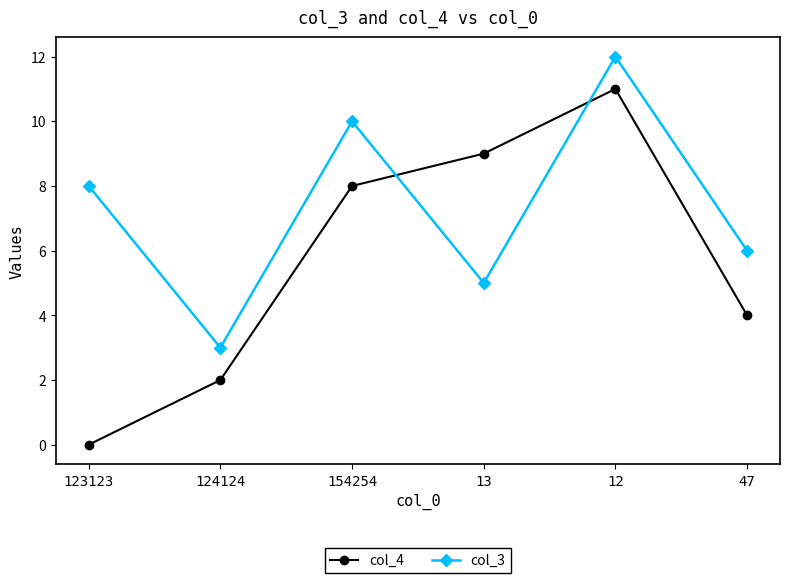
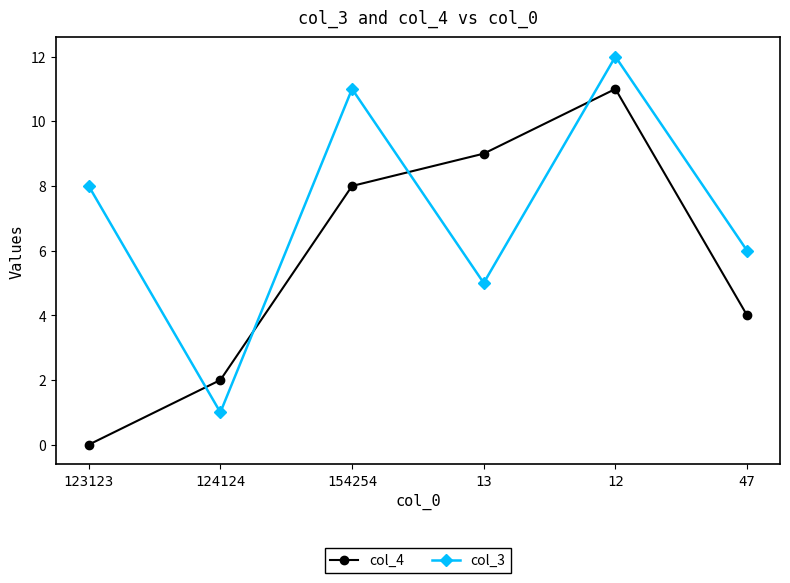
  {
    "col_4": {
      "123123": 0,
      "124124": 2,
      "154254": 8,
      "13": 9,
      "12": 11,
      "47": 4
    },
    "col_3": {
      "123123": 8,
-     "124124": 3,
-     "154254": 10,
+     "124124": 1,
+     "154254": 11,
      "13": 5,
      "12": 12,
      "47": 6
    }
  }
